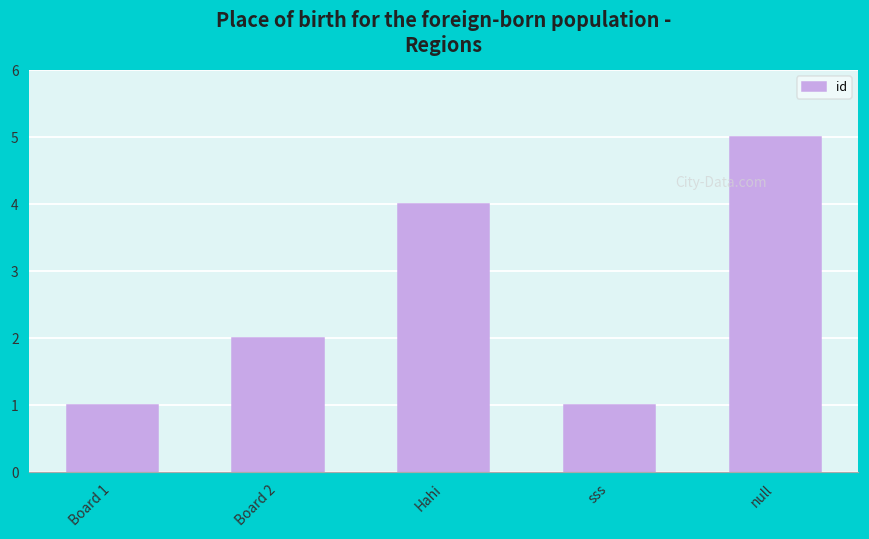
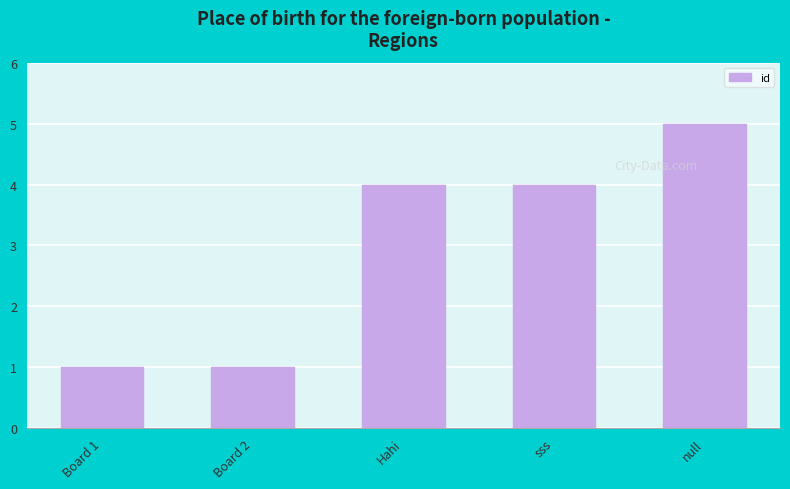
  {
    "Board 1": 1,
-   "Board 2": 2,
+   "Board 2": 1,
    "Hahi": 4,
-   "sss": 1,
+   "sss": 4,
    "null": 5
  }
